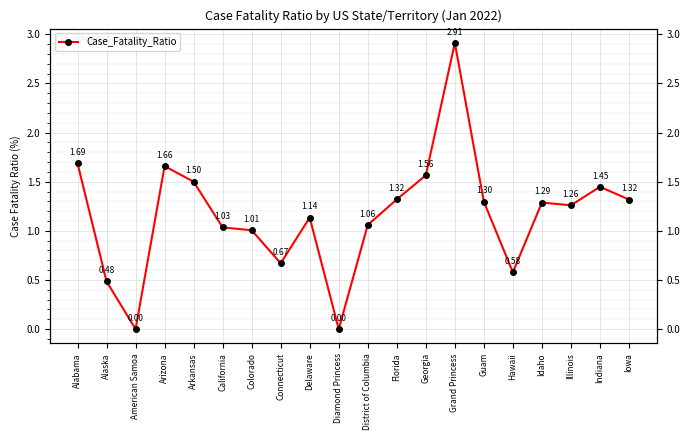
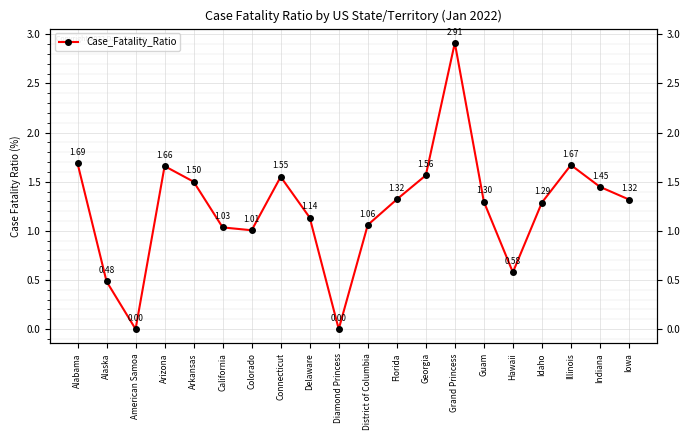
  {
    "Alabama": 1.69,
    "Alaska": 0.48,
    "American Samoa": 0.00,
    "Arizona": 1.66,
    "Arkansas": 1.50,
    "California": 1.03,
    "Colorado": 1.01,
-   "Connecticut": 0.67,
+   "Connecticut": 1.55,
    "Delaware": 1.14,
    "Diamond Princess": 0.00,
    "District of Columbia": 1.06,
    "Florida": 1.32,
    "Georgia": 1.56,
    "Grand Princess": 2.91,
    "Guam": 1.30,
    "Hawaii": 0.58,
    "Idaho": 1.29,
-   "Illinois": 1.26,
+   "Illinois": 1.67,
    "Indiana": 1.45,
    "Iowa": 1.32
  }
